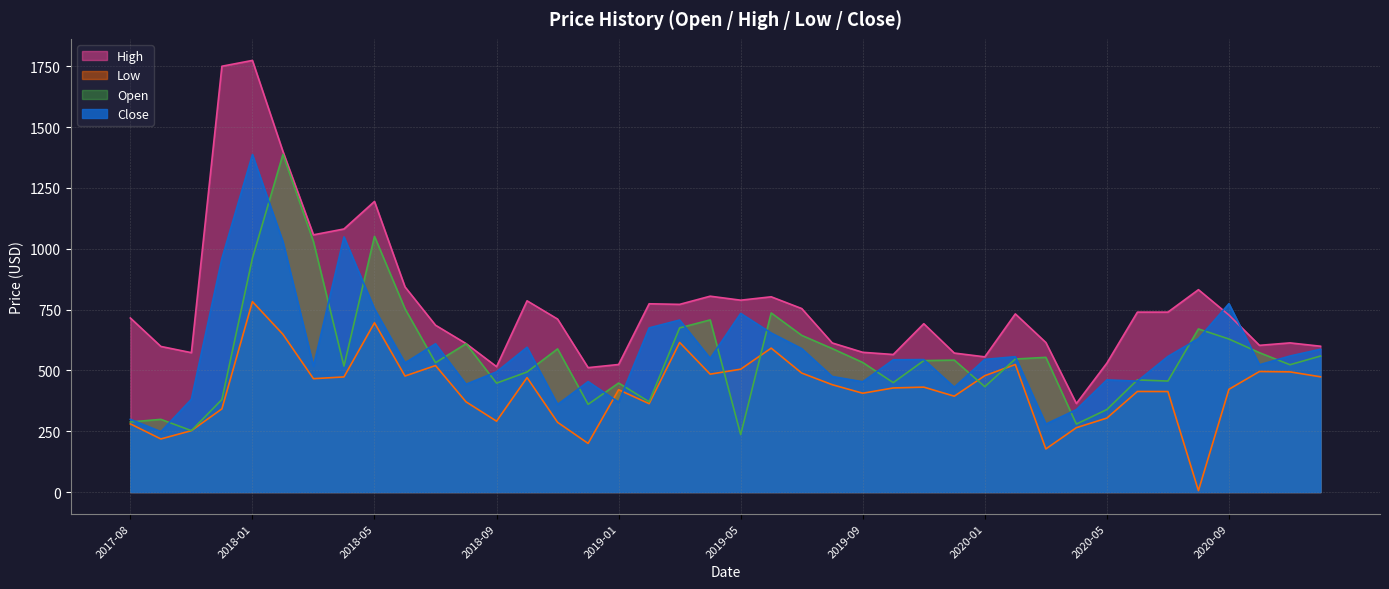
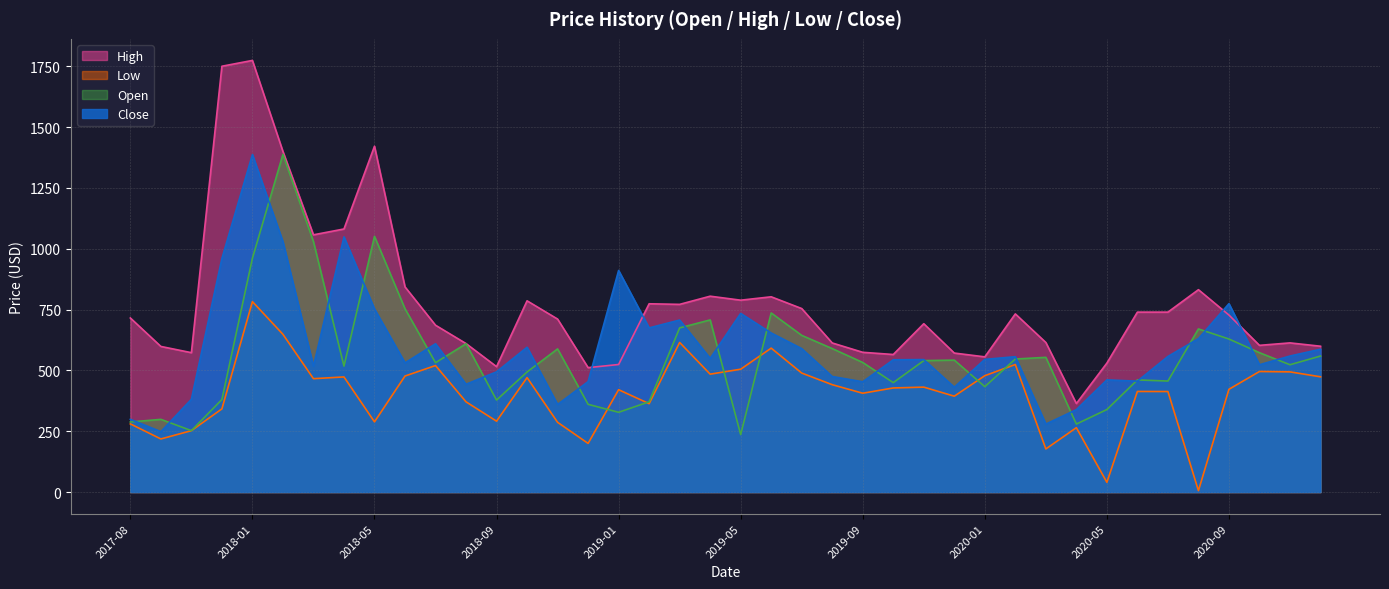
  {
    "High": {
      "2017-08": 720,
      "2018-01": 1770,
-     "2018-05": 1190,
+     "2018-05": 1420,
      "2018-09": 520,
      "2019-01": 520,
      "2019-05": 790,
      "2019-09": 570,
      "2020-05": 530,
      "2020-09": 730
    },
    "Low": {
      "2018-01": 780,
-     "2018-05": 700,
+     "2018-05": 290,
      "2018-09": 290,
      "2019-01": 420,
      "2019-05": 510,
      "2019-09": 410,
      "2020-01": 480,
-     "2020-05": 300,
+     "2020-05": 40,
      "2020-09": 420
    },
    "Open": {
      "2018-01": 960,
      "2018-05": 1050,
-     "2018-09": 450,
-     "2019-01": 450,
+     "2018-09": 380,
+     "2019-01": 330,
      "2019-05": 240,
      "2019-09": 530,
      "2020-01": 430,
      "2020-05": 340,
      "2020-09": 630
    },
    "Close": {
      "2017-08": 300,
      "2018-01": 1390,
      "2018-05": 750,
      "2018-09": 490,
-     "2019-01": 370,
+     "2019-01": 910,
      "2019-05": 730,
      "2019-09": 450,
      "2020-05": 460,
      "2020-09": 770
    }
  }
